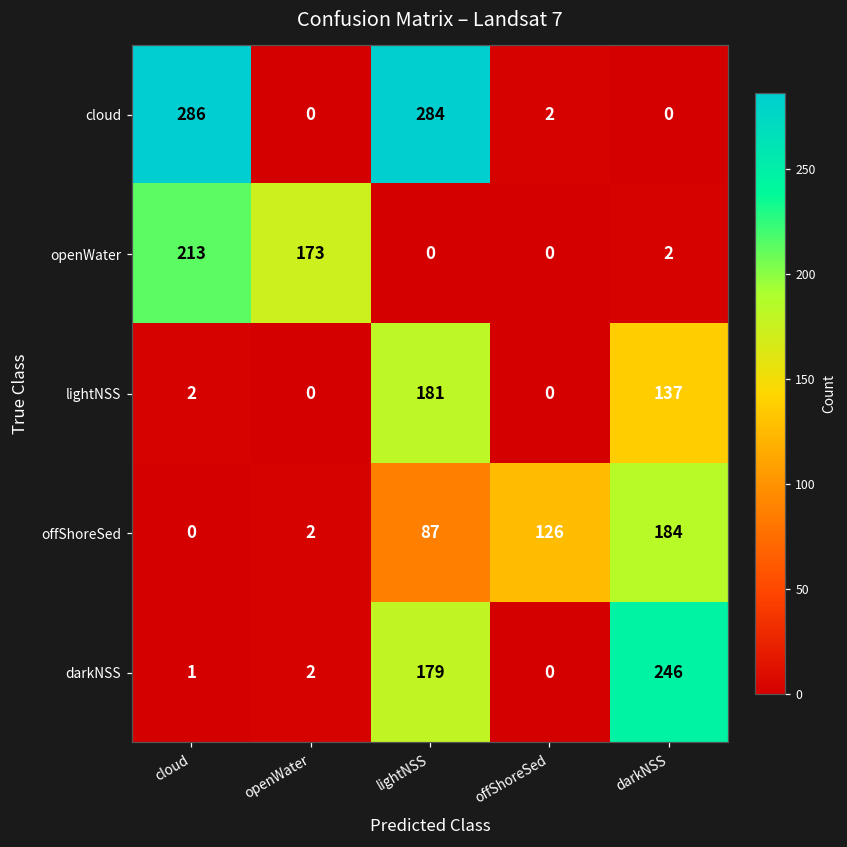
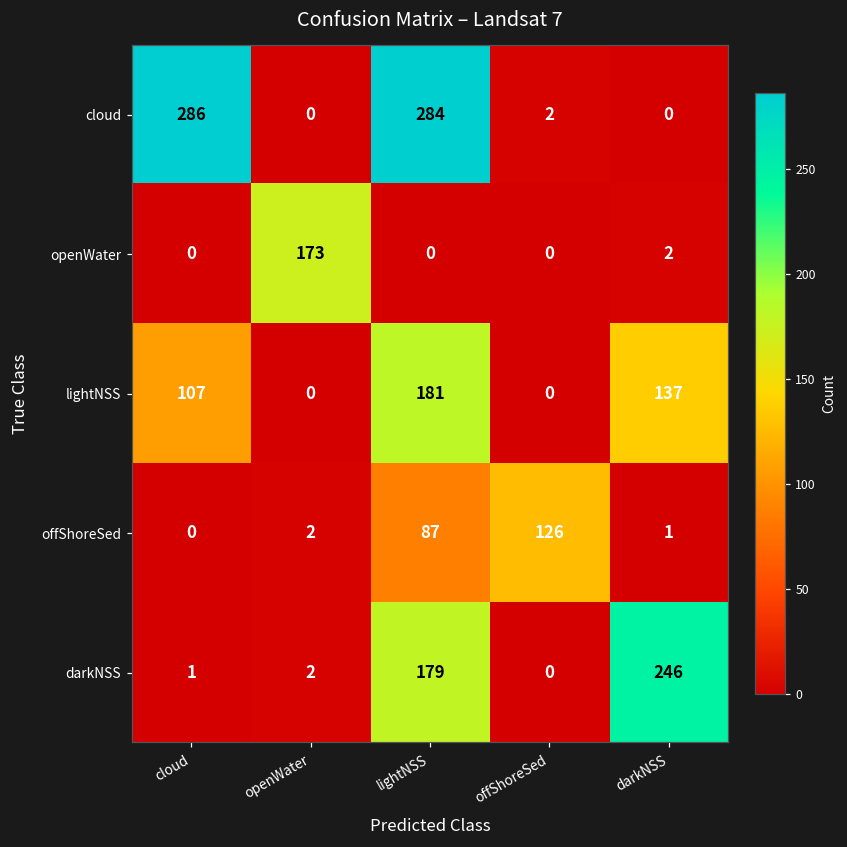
  {
    "cloud": {
      "cloud": 286,
      "openWater": 0,
      "lightNSS": 284,
      "offShoreSed": 2,
      "darkNSS": 0
    },
    "openWater": {
-     "cloud": 213,
+     "cloud": 0,
      "openWater": 173,
      "lightNSS": 0,
      "offShoreSed": 0,
      "darkNSS": 2
    },
    "lightNSS": {
-     "cloud": 2,
+     "cloud": 107,
      "openWater": 0,
      "lightNSS": 181,
      "offShoreSed": 0,
      "darkNSS": 137
    },
    "offShoreSed": {
      "cloud": 0,
      "openWater": 2,
      "lightNSS": 87,
      "offShoreSed": 126,
-     "darkNSS": 184
+     "darkNSS": 1
    },
    "darkNSS": {
      "cloud": 1,
      "openWater": 2,
      "lightNSS": 179,
      "offShoreSed": 0,
      "darkNSS": 246
    }
  }
